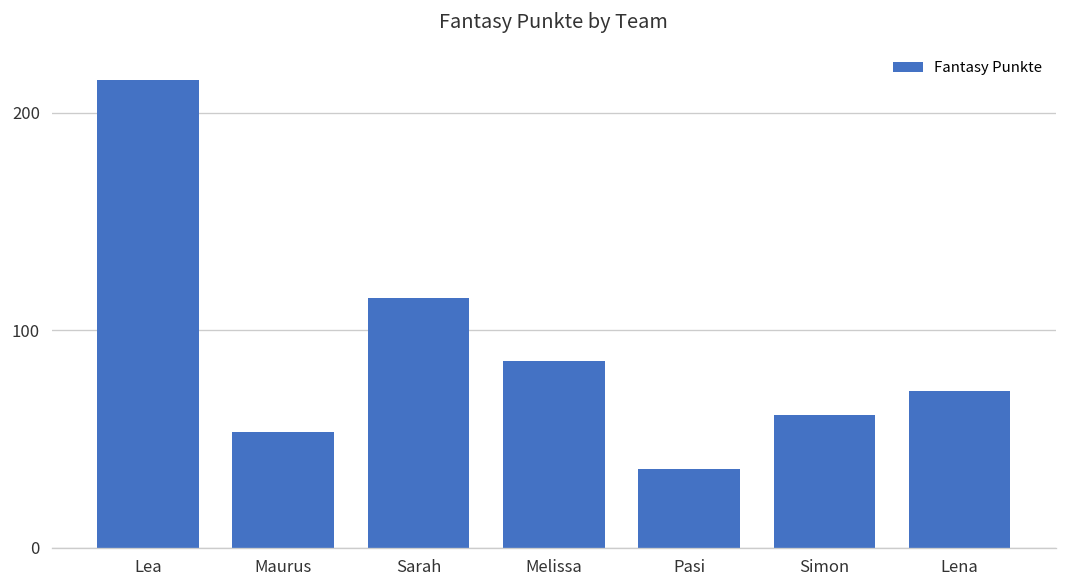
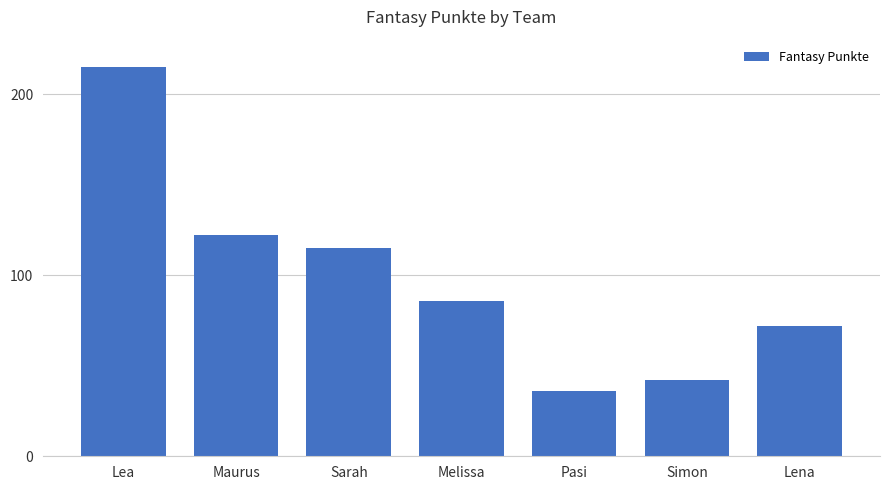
  {
    "Lea": 215,
-   "Maurus": 53,
+   "Maurus": 122,
    "Sarah": 115,
    "Melissa": 86,
    "Pasi": 36,
-   "Simon": 61,
+   "Simon": 42,
    "Lena": 72
  }
